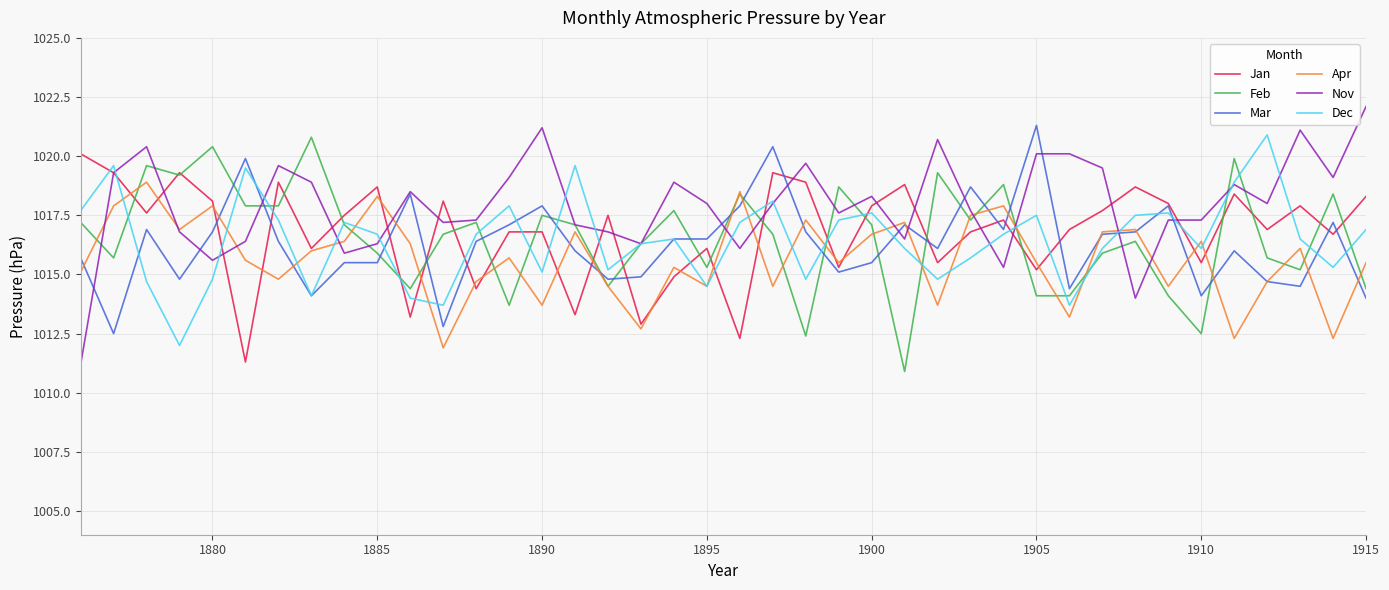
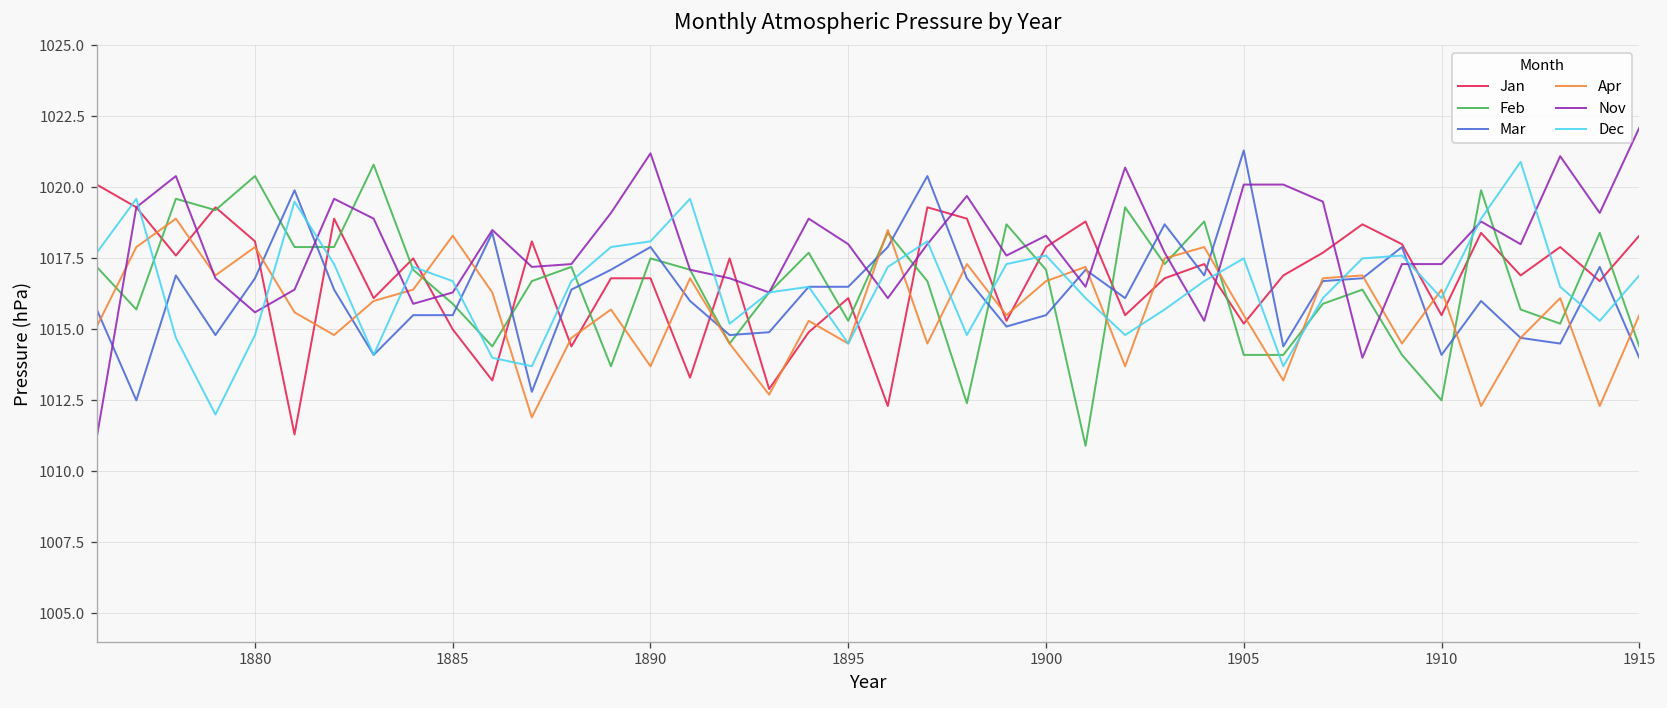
  {
    "Jan": {
      "1880": 1018.1,
-     "1885": 1018.7,
+     "1885": 1015.0,
      "1890": 1016.8,
      "1895": 1016.1,
      "1900": 1017.9,
      "1905": 1015.2,
      "1910": 1015.5,
      "1915": 1018.3
    },
    "Feb": {
      "1880": 1020.4,
      "1885": 1015.9,
      "1890": 1017.5,
      "1895": 1015.3,
      "1900": 1017.1,
      "1905": 1014.1,
      "1910": 1012.5,
      "1915": 1014.4
    },
    "Mar": {
      "1880": 1016.8,
      "1885": 1015.5,
      "1890": 1017.9,
      "1895": 1016.5,
      "1900": 1015.5,
      "1905": 1021.3,
      "1910": 1014.1,
      "1915": 1014.0
    },
    "Apr": {
      "1880": 1017.9,
      "1885": 1018.3,
      "1890": 1013.7,
      "1900": 1016.7,
      "1905": 1015.5,
      "1910": 1016.4,
      "1915": 1015.5
    },
    "Nov": {
      "1880": 1015.6,
      "1885": 1016.3,
      "1890": 1021.2,
      "1895": 1018.0,
      "1900": 1018.3,
      "1905": 1020.1,
      "1910": 1017.3,
      "1915": 1022.1
    },
    "Dec": {
      "1880": 1014.8,
      "1885": 1016.7,
-     "1890": 1015.1,
+     "1890": 1018.1,
      "1900": 1017.6,
      "1905": 1017.5,
      "1910": 1016.1,
      "1915": 1016.9
    }
  }
